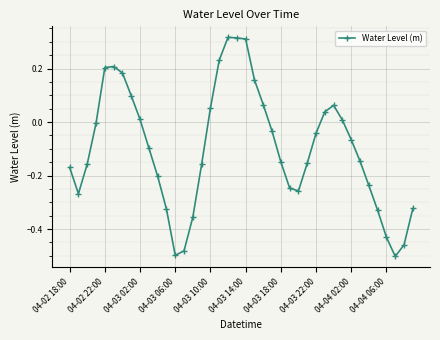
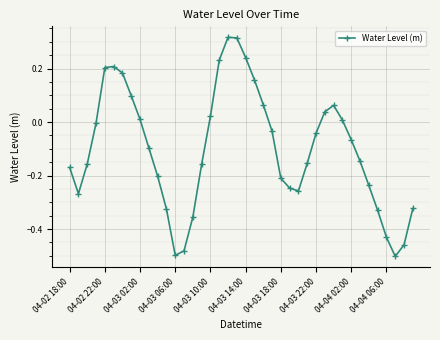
  {
    "04-02 18:00": -0.17,
    "04-02 22:00": 0.20,
    "04-03 02:00": 0.01,
    "04-03 06:00": -0.50,
-   "04-03 10:00": 0.05,
-   "04-03 14:00": 0.31,
-   "04-03 18:00": -0.15,
+   "04-03 10:00": 0.02,
+   "04-03 14:00": 0.24,
+   "04-03 18:00": -0.21,
    "04-03 22:00": -0.04,
    "04-04 02:00": -0.07,
    "04-04 06:00": -0.43
  }
